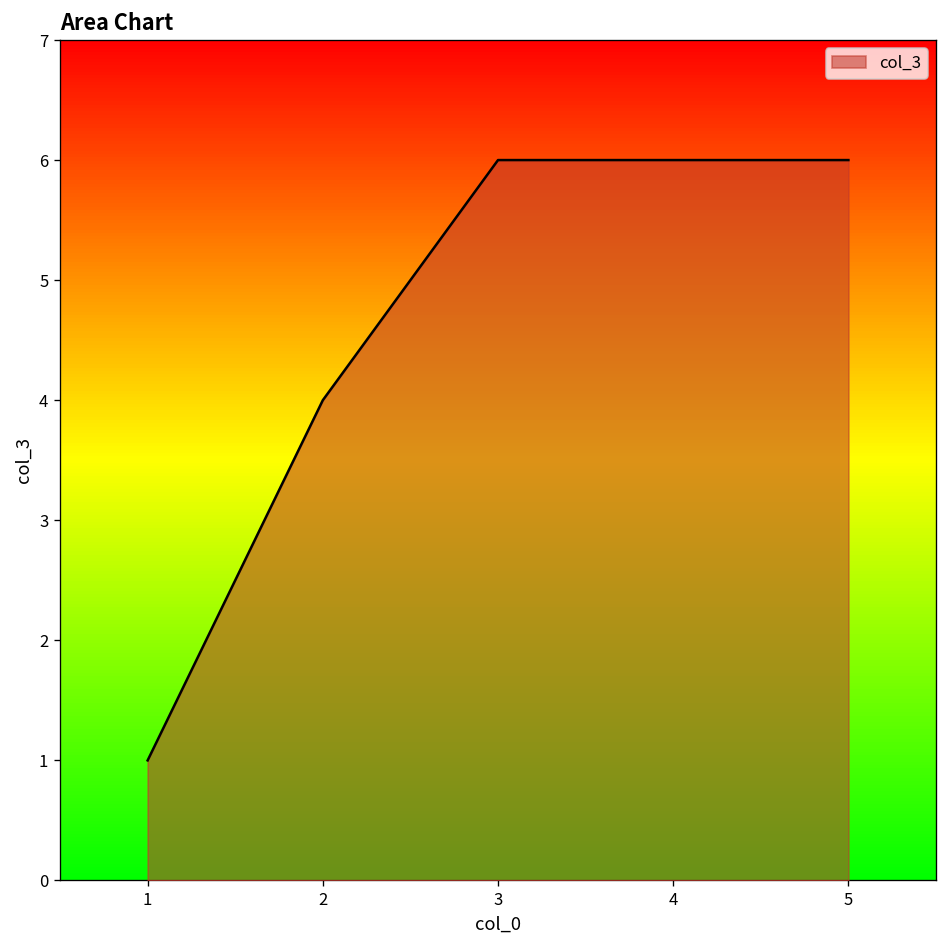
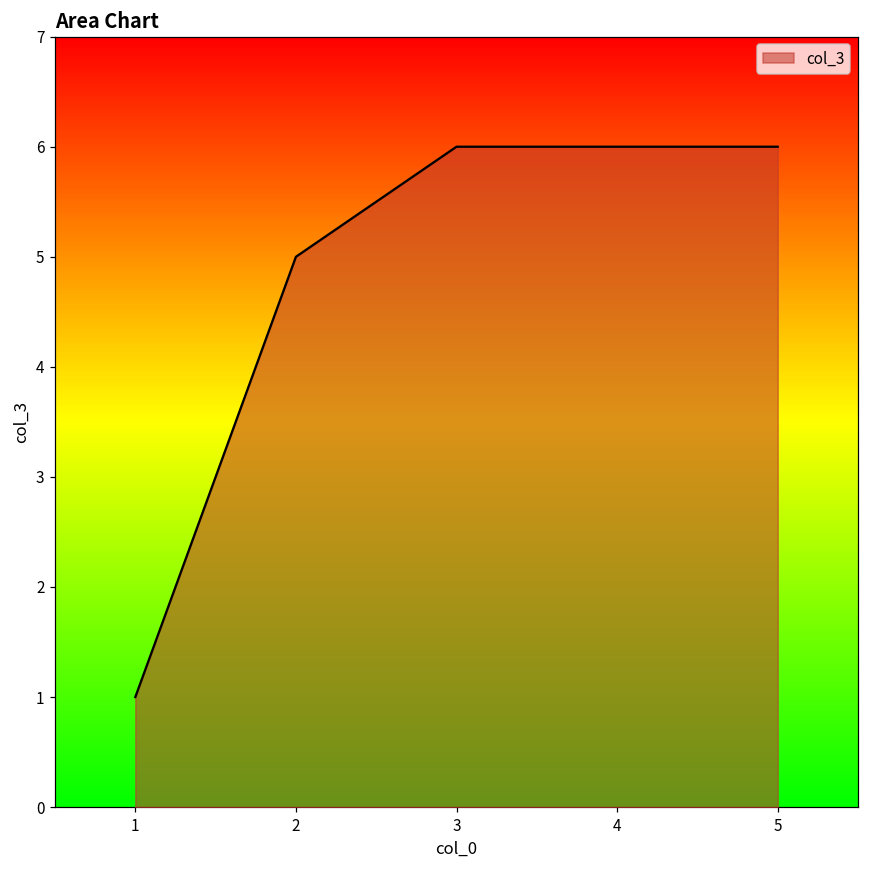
  {
    "1": 1,
-   "2": 4,
+   "2": 5,
    "3": 6,
    "4": 6,
    "5": 6
  }
